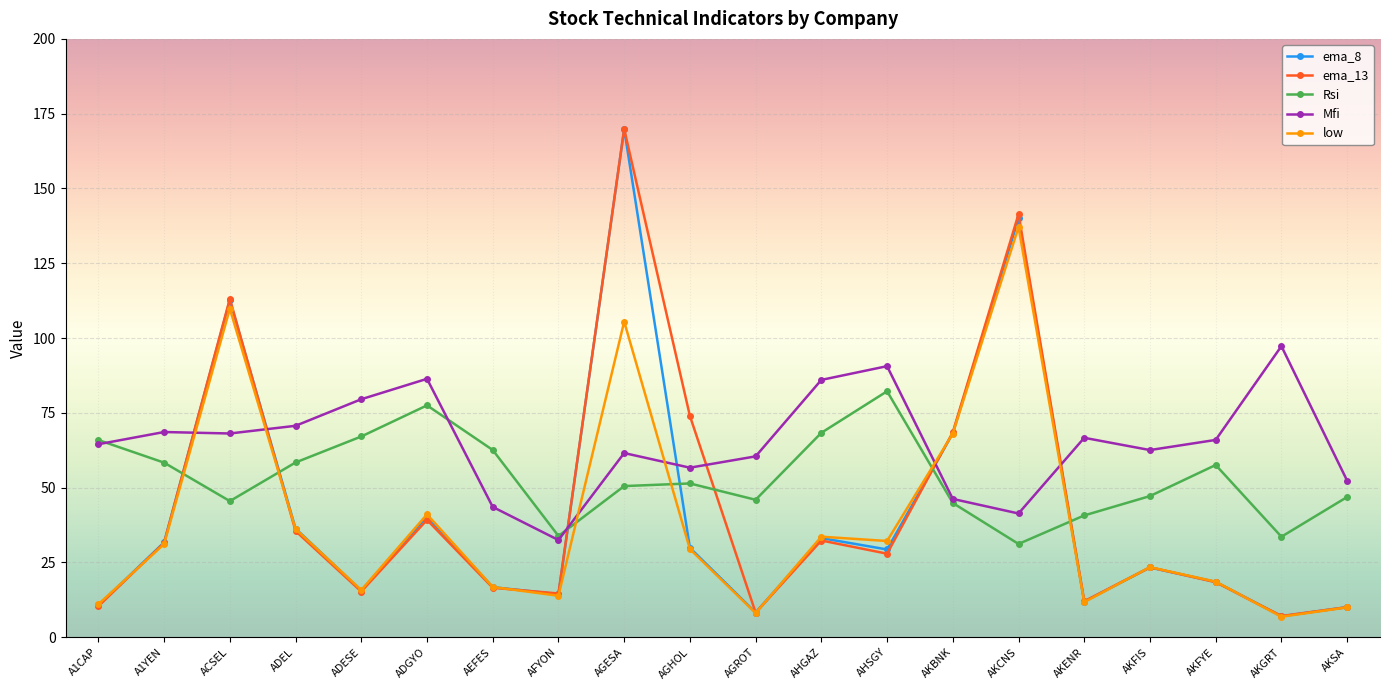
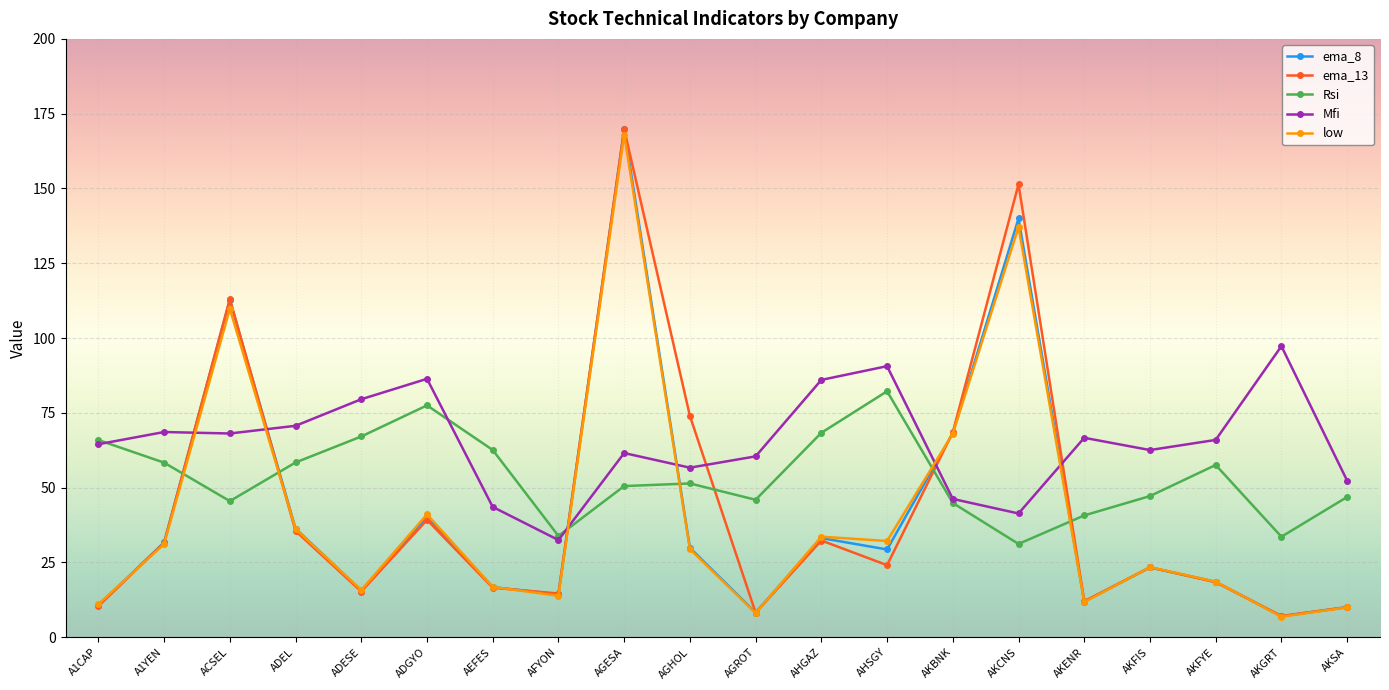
  {
    "ema_8": {
      "AHSGY": 29,
      "AKCNS": 140
    },
    "ema_13": {
      "ADGYO": 39,
      "AGHOL": 74,
-     "AHSGY": 28,
-     "AKCNS": 141
+     "AHSGY": 24,
+     "AKCNS": 151
    },
    "Rsi": {
      "A1CAP": 66,
      "A1YEN": 58,
      "ACSEL": 46,
      "ADEL": 58,
      "ADESE": 67,
      "ADGYO": 78,
      "AEFES": 63,
      "AFYON": 34,
      "AGESA": 51,
      "AGHOL": 51,
      "AGROT": 46,
      "AHGAZ": 68,
      "AHSGY": 82,
      "AKBNK": 45,
      "AKCNS": 31,
      "AKENR": 41,
      "AKFIS": 47,
      "AKFYE": 58,
      "AKGRT": 34,
      "AKSA": 47
    },
    "Mfi": {
      "A1CAP": 65,
      "A1YEN": 69,
      "ACSEL": 68,
      "ADEL": 71,
      "ADESE": 80,
      "ADGYO": 86,
      "AEFES": 44,
      "AFYON": 32,
      "AGESA": 62,
      "AGHOL": 57,
      "AGROT": 60,
      "AHGAZ": 86,
      "AHSGY": 91,
      "AKBNK": 46,
      "AKCNS": 41,
      "AKENR": 67,
      "AKFIS": 63,
      "AKFYE": 66,
      "AKGRT": 97,
      "AKSA": 52
    },
    "low": {
      "ACSEL": 110,
-     "AGESA": 106,
+     "AGESA": 168,
      "AHSGY": 32,
      "AKCNS": 137
    }
  }
